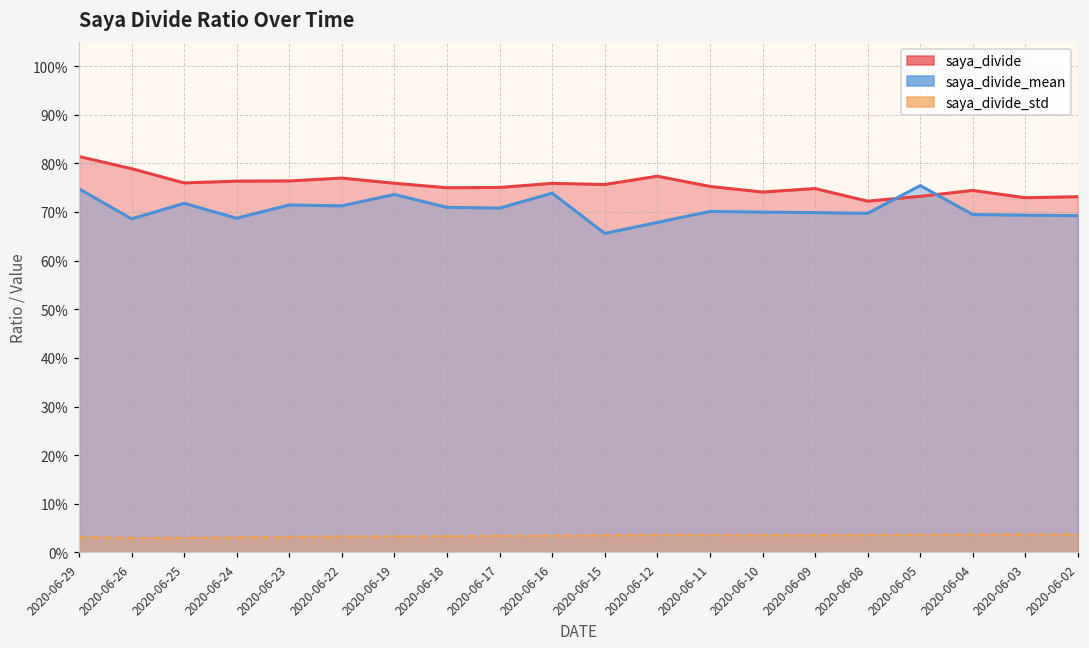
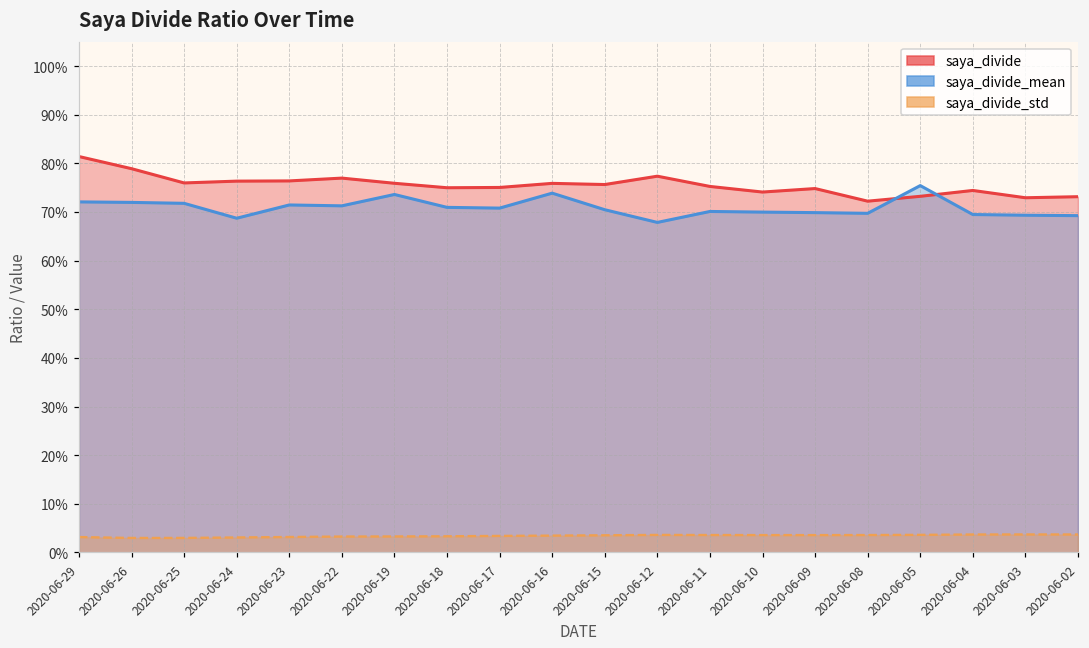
  {
    "saya_divide_mean": {
-     "2020-06-29": "75%",
-     "2020-06-26": "69%",
+     "2020-06-29": "72%",
+     "2020-06-26": "72%",
      "2020-06-25": "72%",
      "2020-06-24": "69%",
      "2020-06-23": "71%",
      "2020-06-22": "71%",
      "2020-06-19": "74%",
      "2020-06-18": "71%",
      "2020-06-17": "71%",
      "2020-06-16": "74%",
-     "2020-06-15": "66%",
+     "2020-06-15": "70%",
      "2020-06-12": "68%",
      "2020-06-11": "70%",
      "2020-06-10": "70%",
      "2020-06-09": "70%",
      "2020-06-08": "70%",
      "2020-06-05": "75%",
      "2020-06-04": "69%",
      "2020-06-03": "69%",
      "2020-06-02": "69%"
    }
  }
